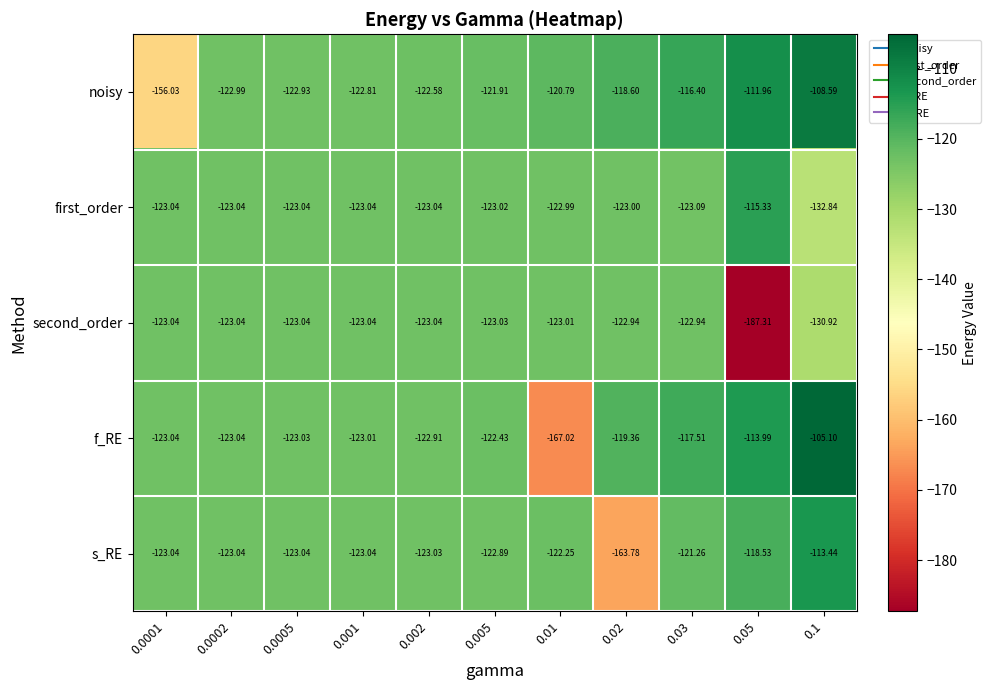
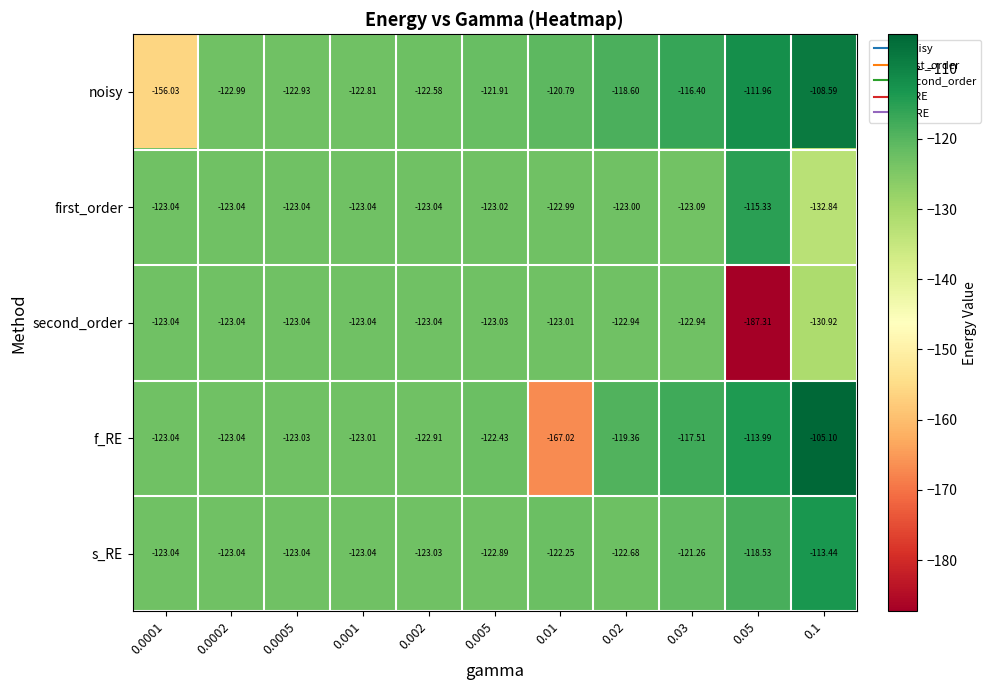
  {
    "noisy": {
      "0.0001": -156.03,
      "0.0002": -122.99,
      "0.0005": -122.93,
      "0.001": -122.81,
      "0.002": -122.58,
      "0.005": -121.91,
      "0.01": -120.79,
      "0.02": -118.60,
      "0.03": -116.40,
      "0.05": -111.96,
      "0.1": -108.59
    },
    "first_order": {
      "0.0001": -123.04,
      "0.0002": -123.04,
      "0.0005": -123.04,
      "0.001": -123.04,
      "0.002": -123.04,
      "0.005": -123.02,
      "0.01": -122.99,
      "0.02": -123.00,
      "0.03": -123.09,
      "0.05": -115.33,
      "0.1": -132.84
    },
    "second_order": {
      "0.0001": -123.04,
      "0.0002": -123.04,
      "0.0005": -123.04,
      "0.001": -123.04,
      "0.002": -123.04,
      "0.005": -123.03,
      "0.01": -123.01,
      "0.02": -122.94,
      "0.03": -122.94,
      "0.05": -187.31,
      "0.1": -130.92
    },
    "f_RE": {
      "0.0001": -123.04,
      "0.0002": -123.04,
      "0.0005": -123.03,
      "0.001": -123.01,
      "0.002": -122.91,
      "0.005": -122.43,
      "0.01": -167.02,
      "0.02": -119.36,
      "0.03": -117.51,
      "0.05": -113.99,
      "0.1": -105.10
    },
    "s_RE": {
      "0.0001": -123.04,
      "0.0002": -123.04,
      "0.0005": -123.04,
      "0.001": -123.04,
      "0.002": -123.03,
      "0.005": -122.89,
      "0.01": -122.25,
-     "0.02": -163.78,
+     "0.02": -122.68,
      "0.03": -121.26,
      "0.05": -118.53,
      "0.1": -113.44
    }
  }
